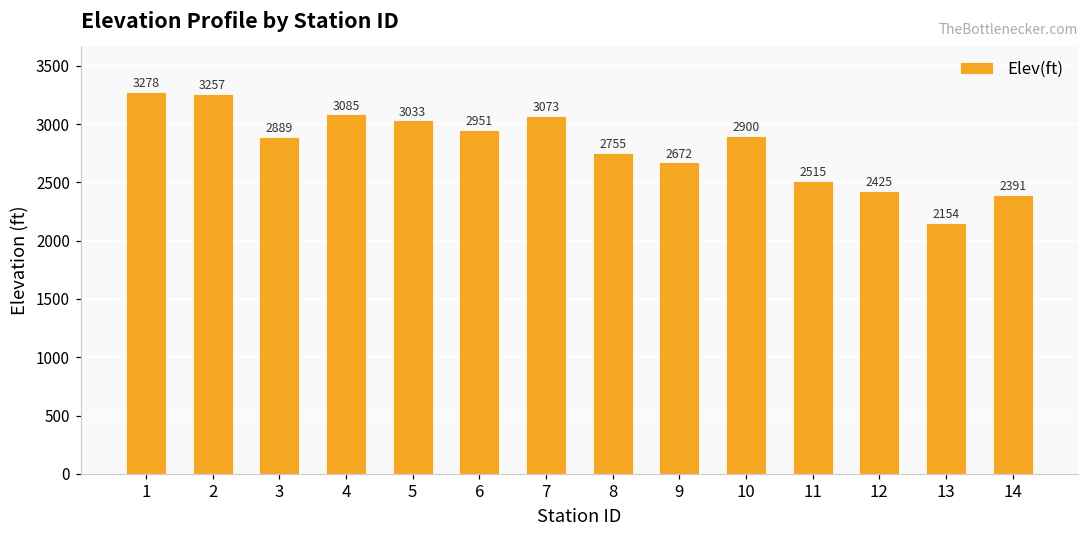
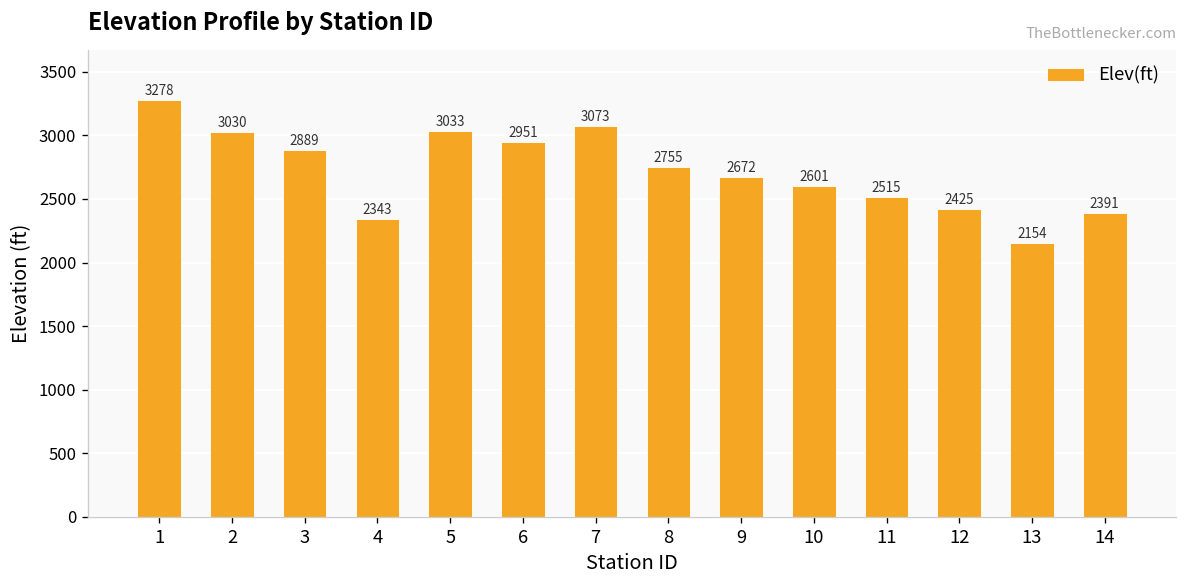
  {
    "1": 3278,
-   "2": 3257,
+   "2": 3030,
    "3": 2889,
-   "4": 3085,
+   "4": 2343,
    "5": 3033,
    "6": 2951,
    "7": 3073,
    "8": 2755,
    "9": 2672,
-   "10": 2900,
+   "10": 2601,
    "11": 2515,
    "12": 2425,
    "13": 2154,
    "14": 2391
  }
